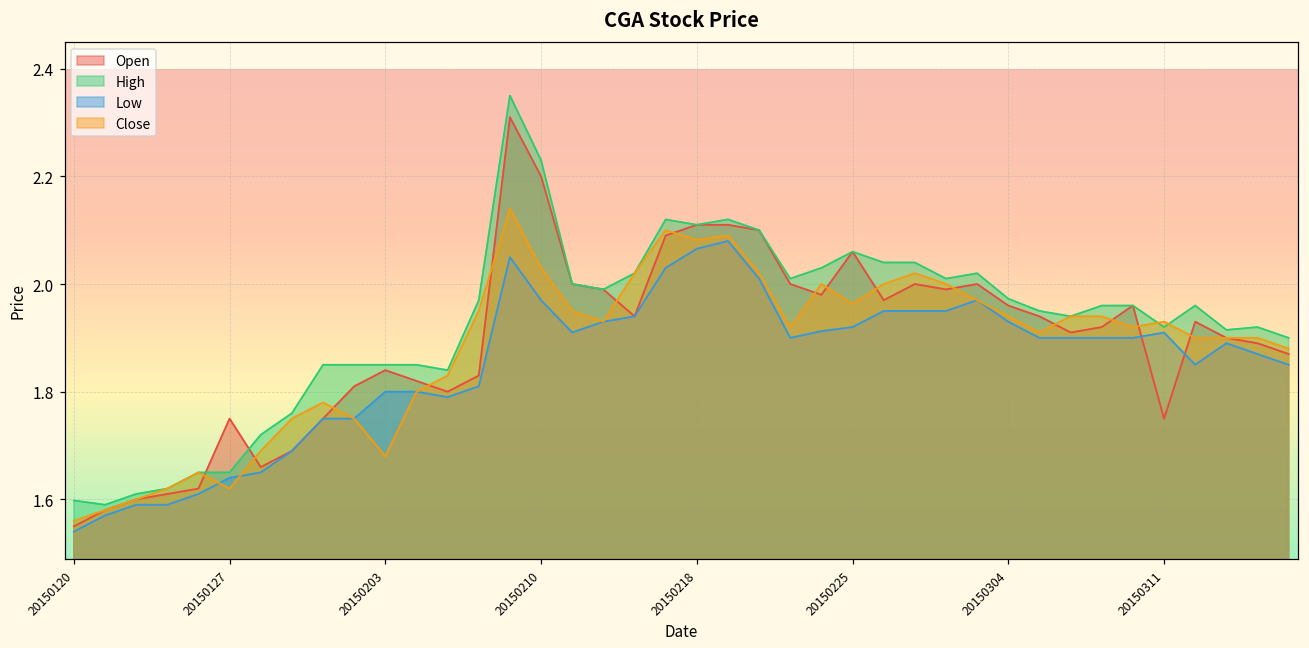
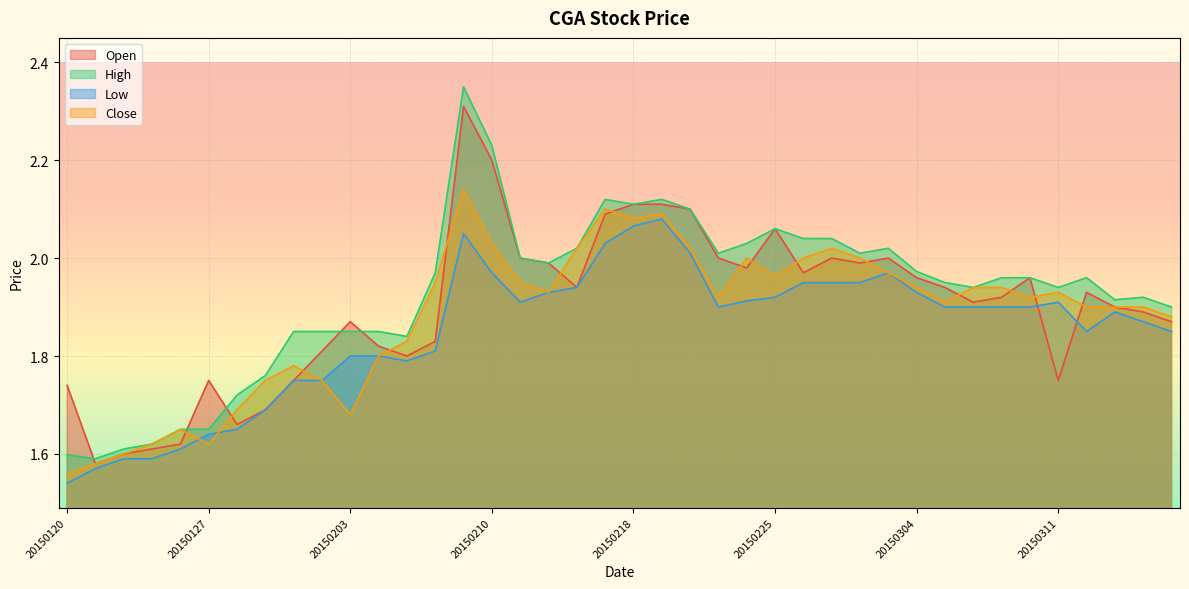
  {
    "Open": {
-     "20150120": 1.55,
+     "20150120": 1.74,
      "20150127": 1.75,
-     "20150203": 1.84,
+     "20150203": 1.87,
      "20150210": 2.20,
      "20150304": 1.96,
      "20150311": 1.75
    },
    "High": {
      "20150120": 1.60,
      "20150127": 1.65,
      "20150203": 1.85,
      "20150210": 2.23,
      "20150304": 1.97,
-     "20150311": 1.92
+     "20150311": 1.94
    },
    "Low": {
      "20150120": 1.54,
      "20150127": 1.64,
      "20150203": 1.80,
      "20150210": 1.97,
      "20150218": 2.07,
      "20150225": 1.92,
      "20150304": 1.93,
      "20150311": 1.91
    },
    "Close": {
      "20150120": 1.56,
      "20150127": 1.62,
      "20150203": 1.68,
      "20150210": 2.03,
      "20150218": 2.08,
      "20150225": 1.96,
      "20150304": 1.94,
      "20150311": 1.93
    }
  }
